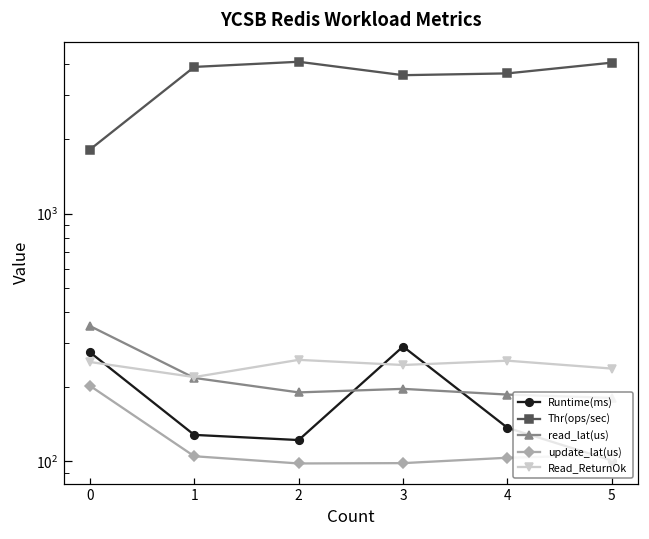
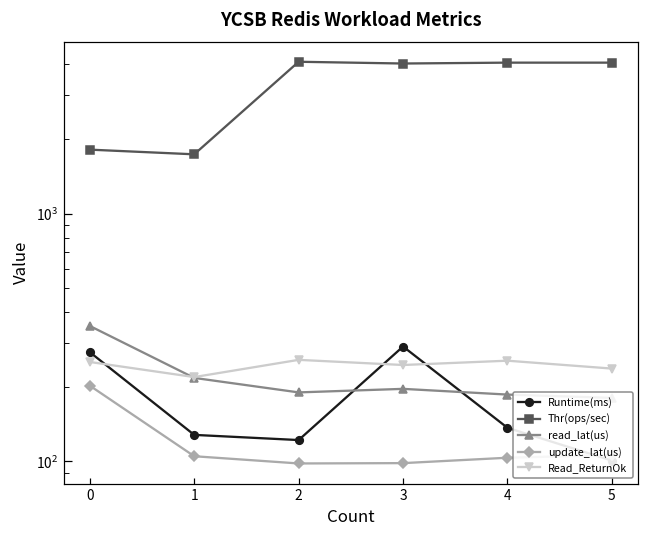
  {
    "Runtime(ms)": {
      "0": 280,
      "1": 130,
      "2": 120,
      "3": 290,
      "4": 140
    },
    "Thr(ops/sec)": {
      "0": 1800,
-     "1": 3900,
+     "1": 1700,
      "2": 4100,
-     "3": 3600,
-     "4": 3700,
+     "3": 4000,
+     "4": 4100,
      "5": 4100
    }
  }
